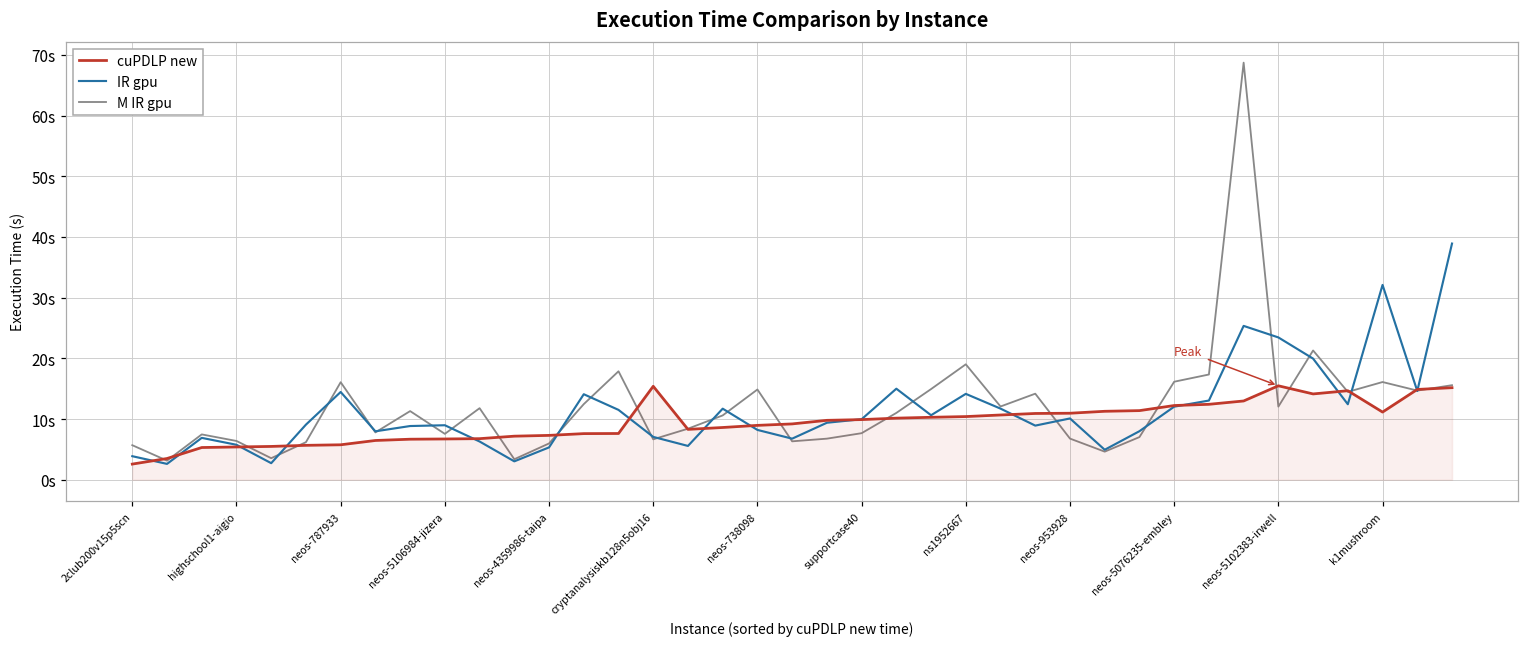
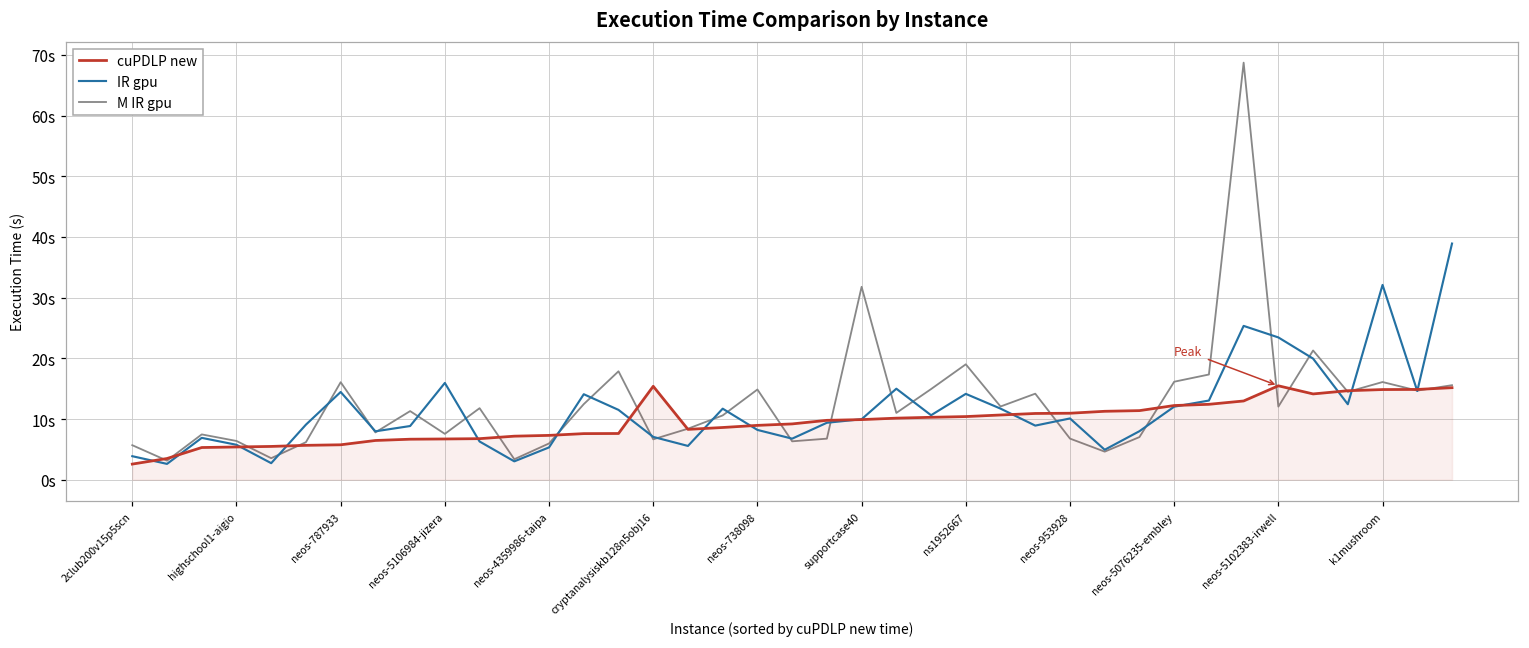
  {
    "cuPDLP new": {
      "2club200v15p5scn": "3s",
      "neos-787933": "6s",
      "neos-5106984-jizera": "7s",
      "neos-4359986-taipa": "7s",
      "cryptanalysiskb128n5obj16": "15s",
      "neos-738098": "9s",
      "ns1952667": "10s",
      "neos-953928": "11s",
      "neos-5102383-irwell": "15s",
-     "k1mushroom": "11s"
+     "k1mushroom": "15s"
    },
    "IR gpu": {
      "2club200v15p5scn": "4s",
      "neos-787933": "14s",
-     "neos-5106984-jizera": "9s",
+     "neos-5106984-jizera": "16s",
      "neos-4359986-taipa": "5s",
      "neos-738098": "8s",
      "ns1952667": "14s",
      "neos-953928": "10s",
      "neos-5102383-irwell": "23s",
      "k1mushroom": "32s"
    },
    "M IR gpu": {
      "2club200v15p5scn": "6s",
      "highschool1-aigio": "6s",
      "neos-787933": "16s",
      "neos-5106984-jizera": "8s",
      "neos-4359986-taipa": "6s",
      "neos-738098": "15s",
-     "supportcase40": "8s",
+     "supportcase40": "32s",
      "ns1952667": "19s",
      "neos-953928": "7s",
      "neos-5076235-embley": "16s",
      "neos-5102383-irwell": "12s",
      "k1mushroom": "16s"
    }
  }
